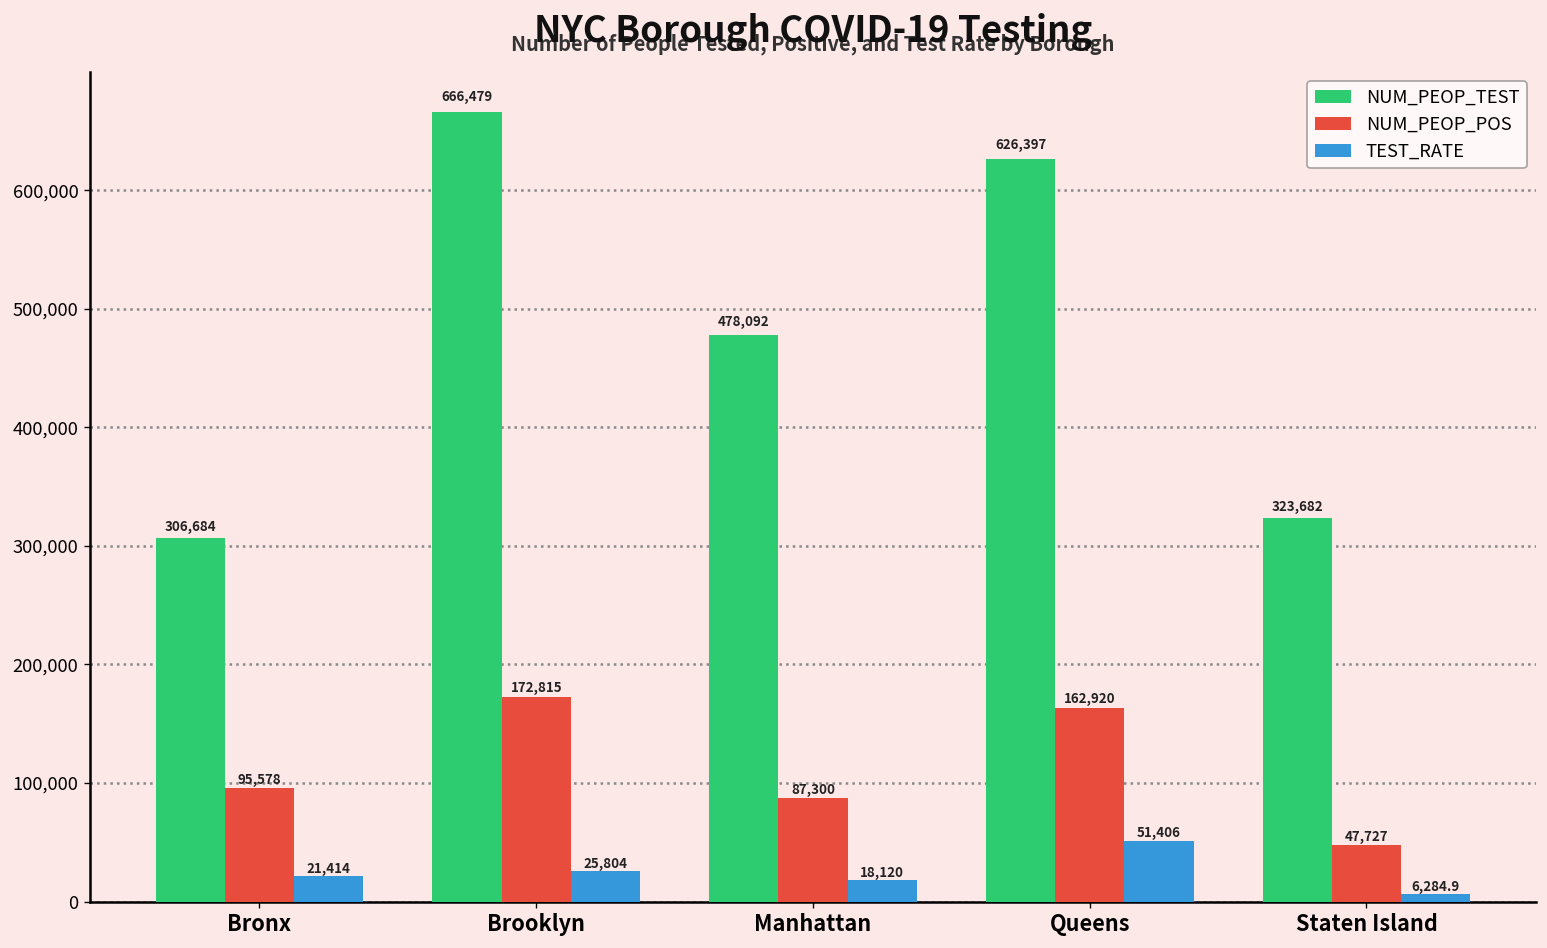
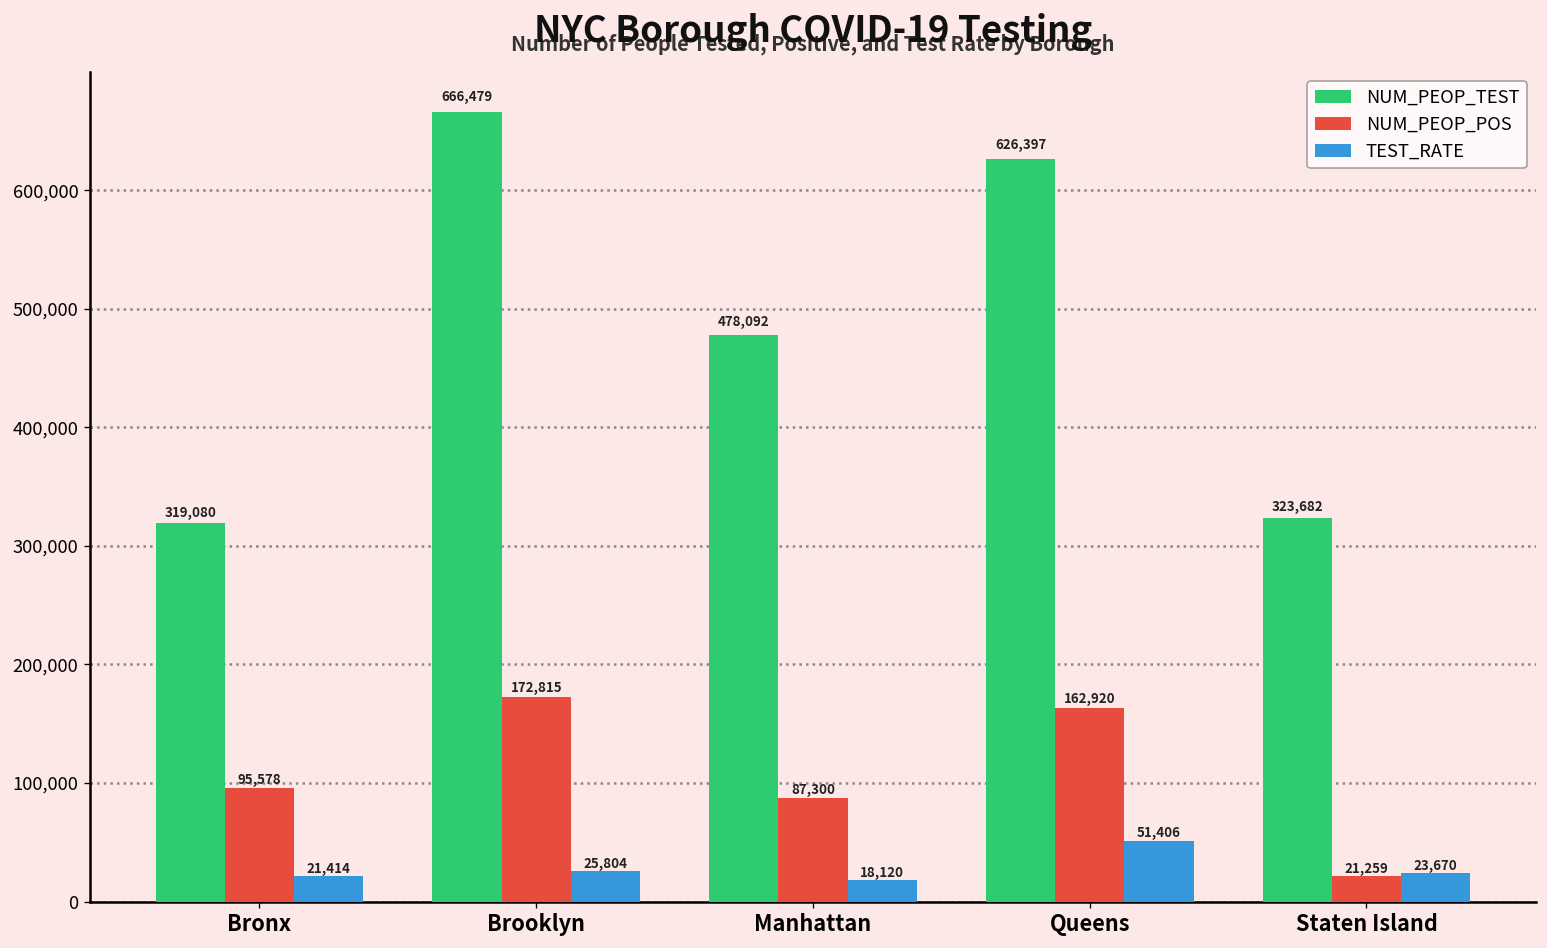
  {
    "NUM_PEOP_TEST": {
-     "Bronx": "306,684",
+     "Bronx": "319,080",
      "Brooklyn": "666,479",
      "Manhattan": "478,092",
      "Queens": "626,397",
      "Staten Island": "323,682"
    },
    "NUM_PEOP_POS": {
      "Bronx": "95,578",
      "Brooklyn": "172,815",
      "Manhattan": "87,300",
      "Queens": "162,920",
-     "Staten Island": "47,727"
+     "Staten Island": "21,259"
    },
    "TEST_RATE": {
      "Brooklyn": "25,804",
      "Manhattan": "18,120",
-     "Staten Island": "6,284.9"
+     "Staten Island": "23,670"
    }
  }
